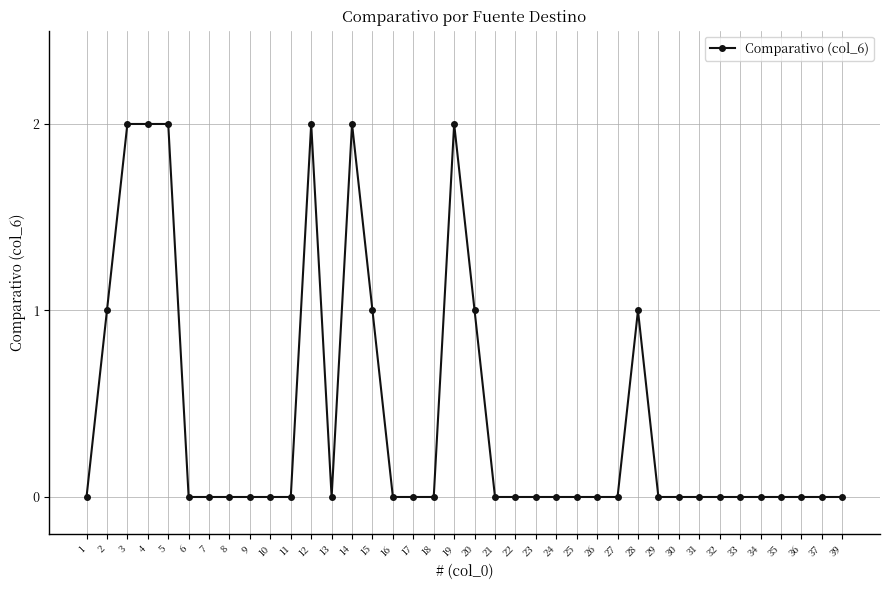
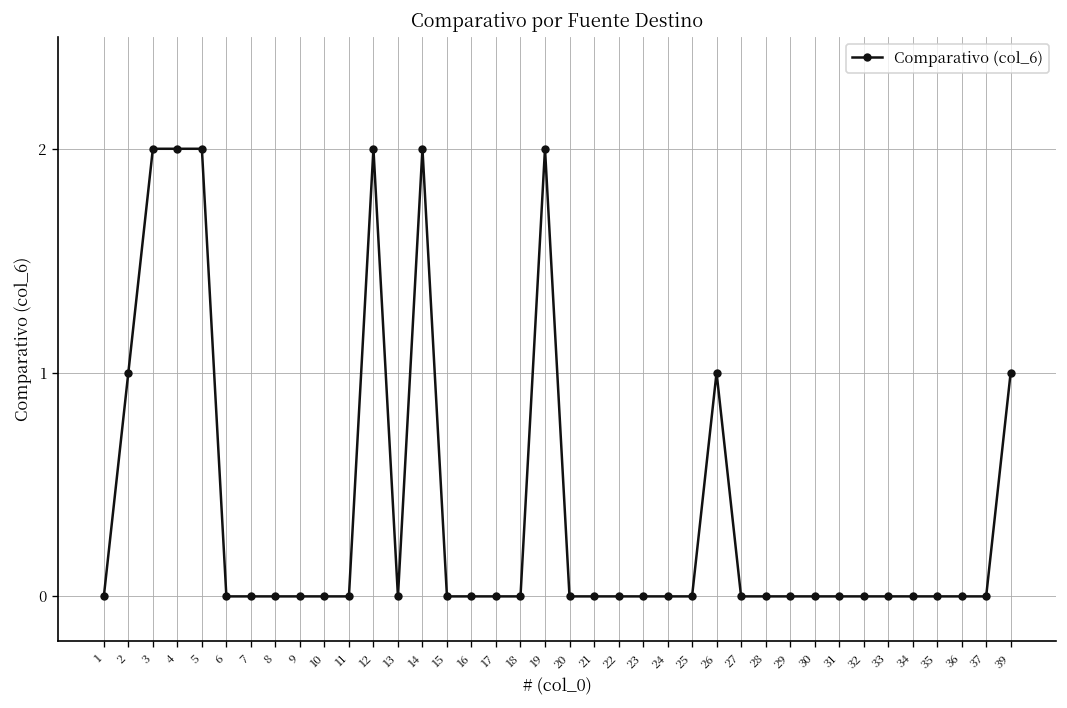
  {
    "1": 0,
    "2": 1,
    "3": 2,
    "4": 2,
    "5": 2,
    "6": 0,
    "7": 0,
    "8": 0,
    "9": 0,
    "10": 0,
    "11": 0,
    "12": 2,
    "13": 0,
    "14": 2,
-   "15": 1,
+   "15": 0,
    "16": 0,
    "17": 0,
    "18": 0,
    "19": 2,
-   "20": 1,
+   "20": 0,
    "21": 0,
    "22": 0,
    "23": 0,
    "24": 0,
    "25": 0,
-   "26": 0,
+   "26": 1,
    "27": 0,
-   "28": 1,
+   "28": 0,
    "29": 0,
    "30": 0,
    "31": 0,
    "32": 0,
    "33": 0,
    "34": 0,
    "35": 0,
    "36": 0,
    "37": 0,
-   "39": 0
+   "39": 1
  }
